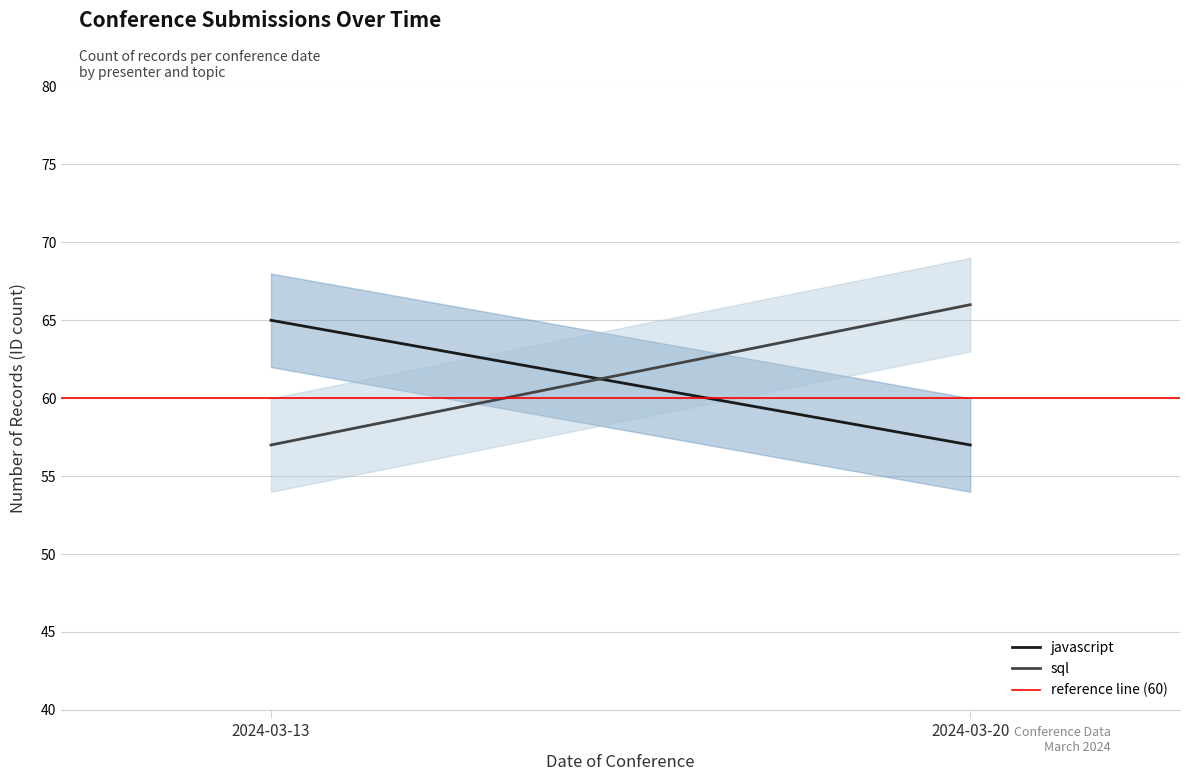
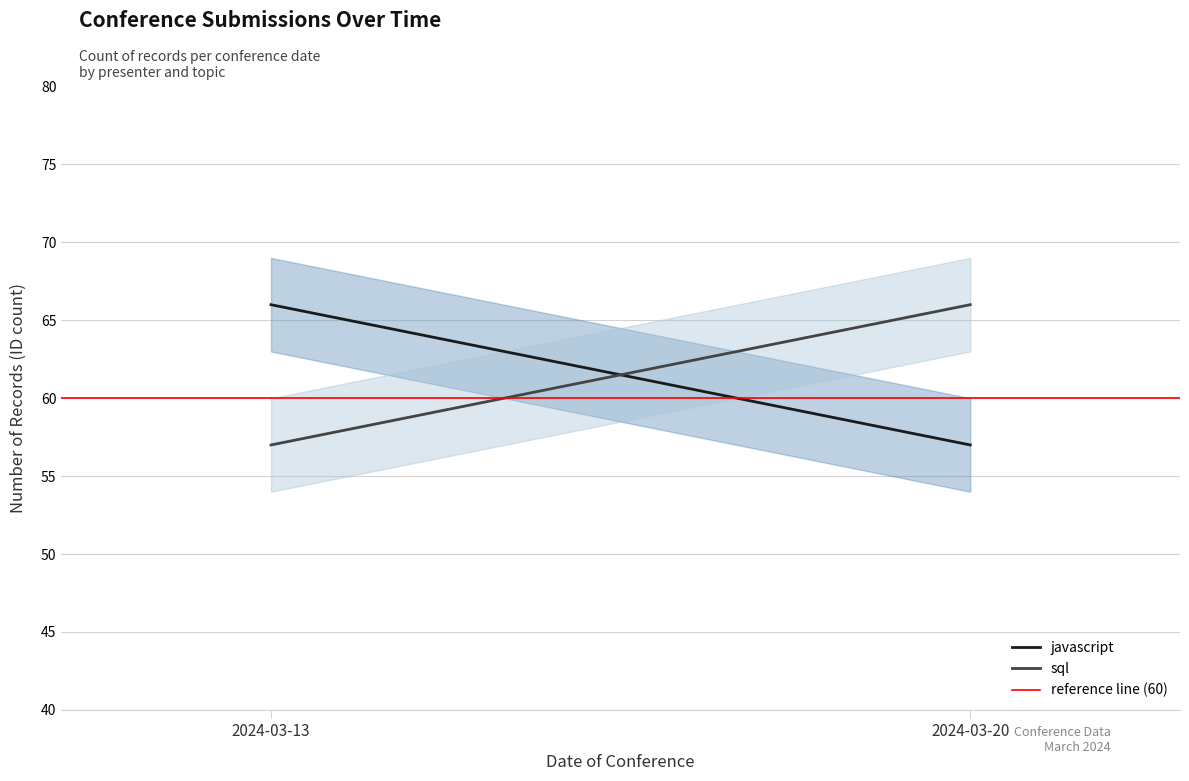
  {
    "javascript": {
-     "2024-03-13": 65,
+     "2024-03-13": 66,
      "2024-03-20": 57
    },
    "sql": {
      "2024-03-13": 57,
      "2024-03-20": 66
    }
  }
